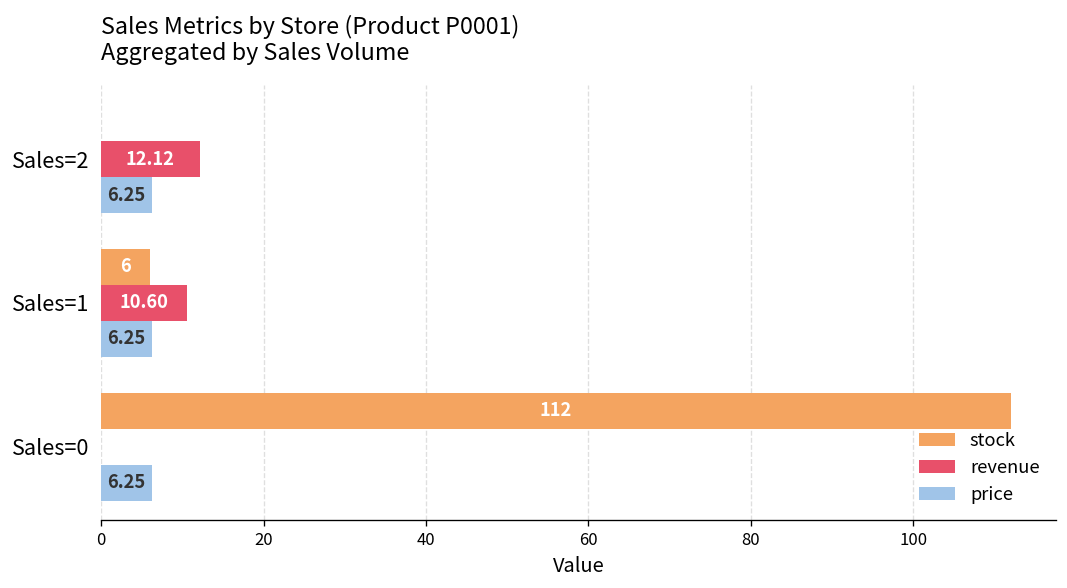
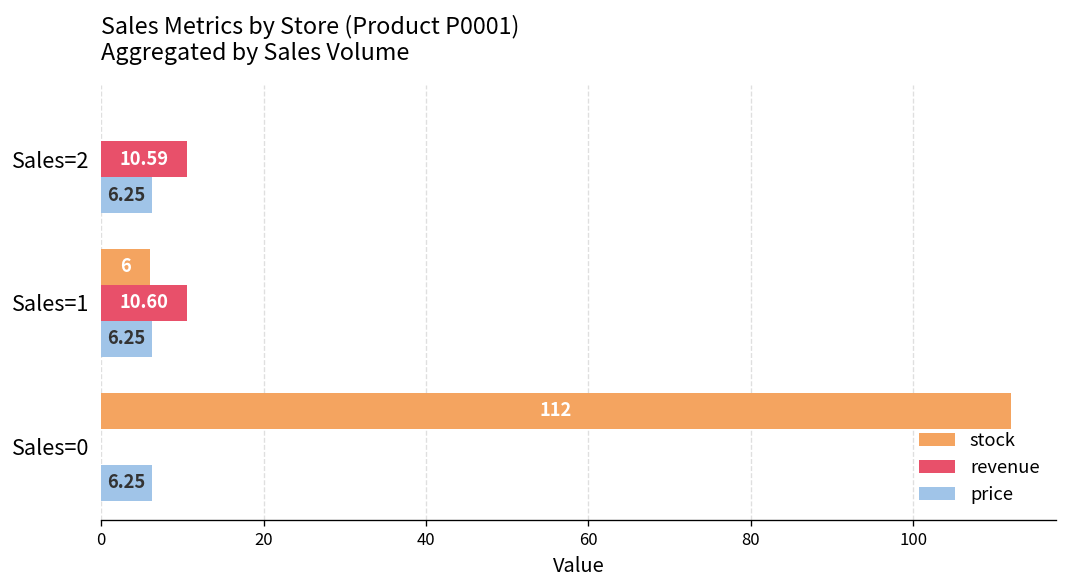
  {
    "stock": {
      "Sales=1": 6,
      "Sales=0": 112
    },
    "revenue": {
-     "Sales=2": 12.12,
+     "Sales=2": 10.59,
      "Sales=1": 10.60
    },
    "price": {
      "Sales=2": 6.25,
      "Sales=1": 6.25,
      "Sales=0": 6.25
    }
  }
